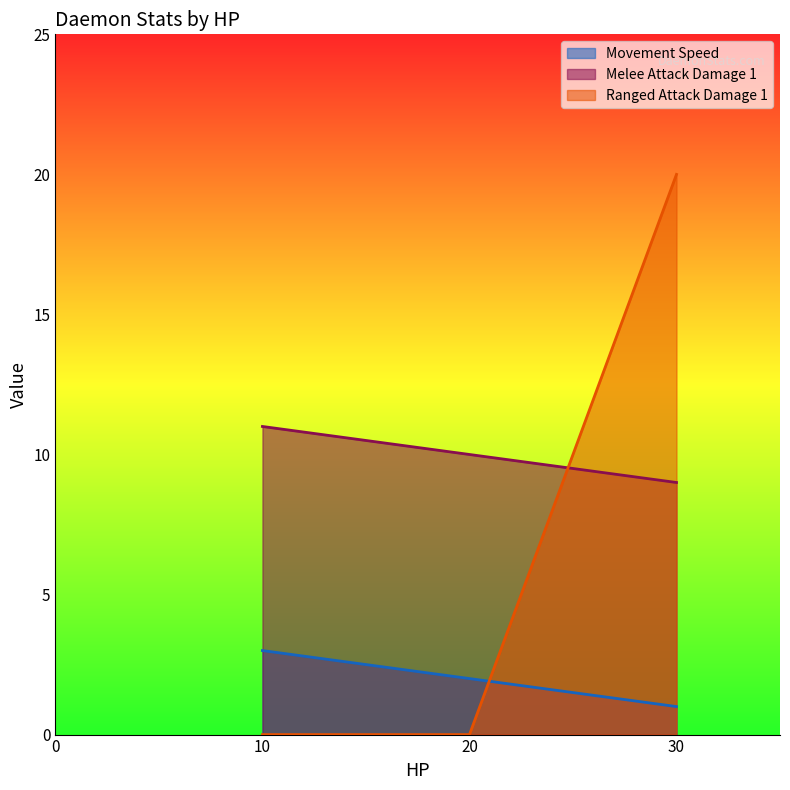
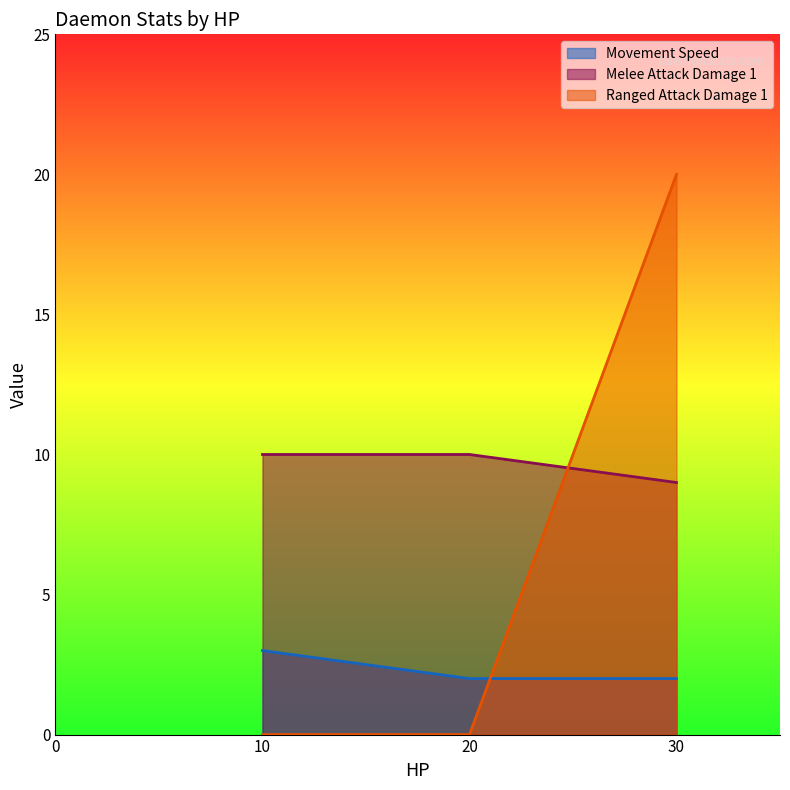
  {
    "Movement Speed": {
      "10": 3,
      "20": 2,
-     "30": 1
+     "30": 2
    },
    "Melee Attack Damage 1": {
-     "10": 11,
+     "10": 10,
      "20": 10,
      "30": 9
    },
    "Ranged Attack Damage 1": {
      "10": 0,
      "20": 0,
      "30": 20
    }
  }
